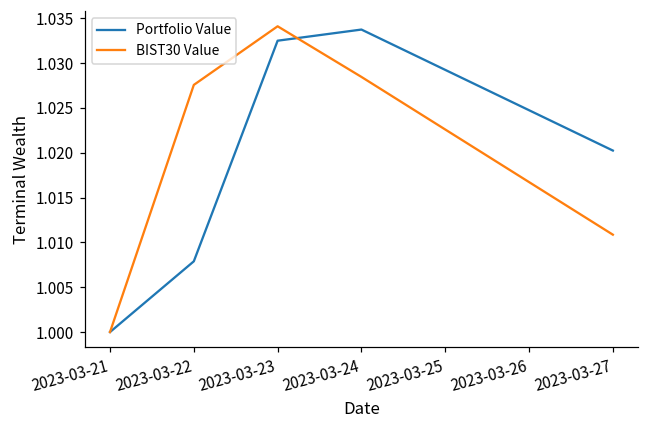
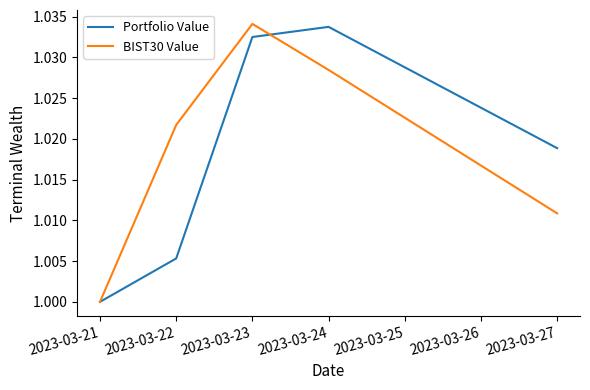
  {
    "Portfolio Value": {
-     "2023-03-22": 1.008,
+     "2023-03-22": 1.005,
      "2023-03-23": 1.033,
      "2023-03-24": 1.034,
-     "2023-03-27": 1.020
+     "2023-03-27": 1.019
    },
    "BIST30 Value": {
-     "2023-03-22": 1.028,
+     "2023-03-22": 1.022,
      "2023-03-23": 1.034,
      "2023-03-24": 1.028,
      "2023-03-27": 1.011
    }
  }
